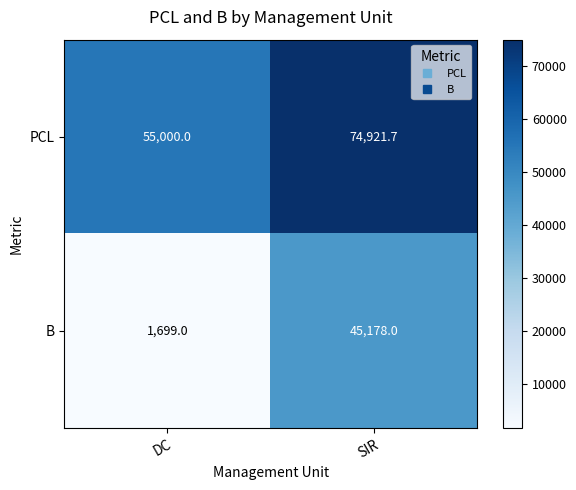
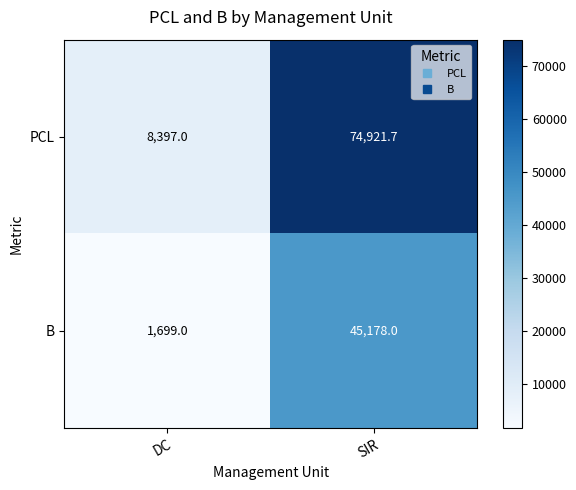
  {
    "PCL": {
-     "DC": "55,000.0",
+     "DC": "8,397.0",
      "SIR": "74,921.7"
    },
    "B": {
      "DC": "1,699.0",
      "SIR": "45,178.0"
    }
  }
